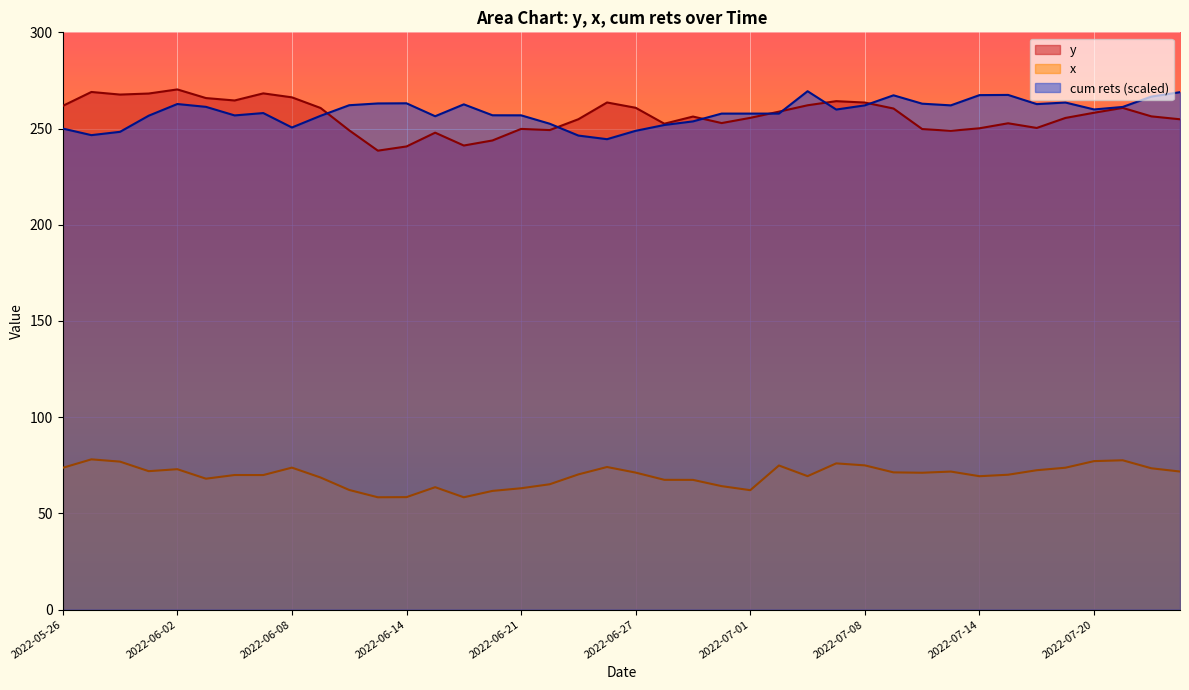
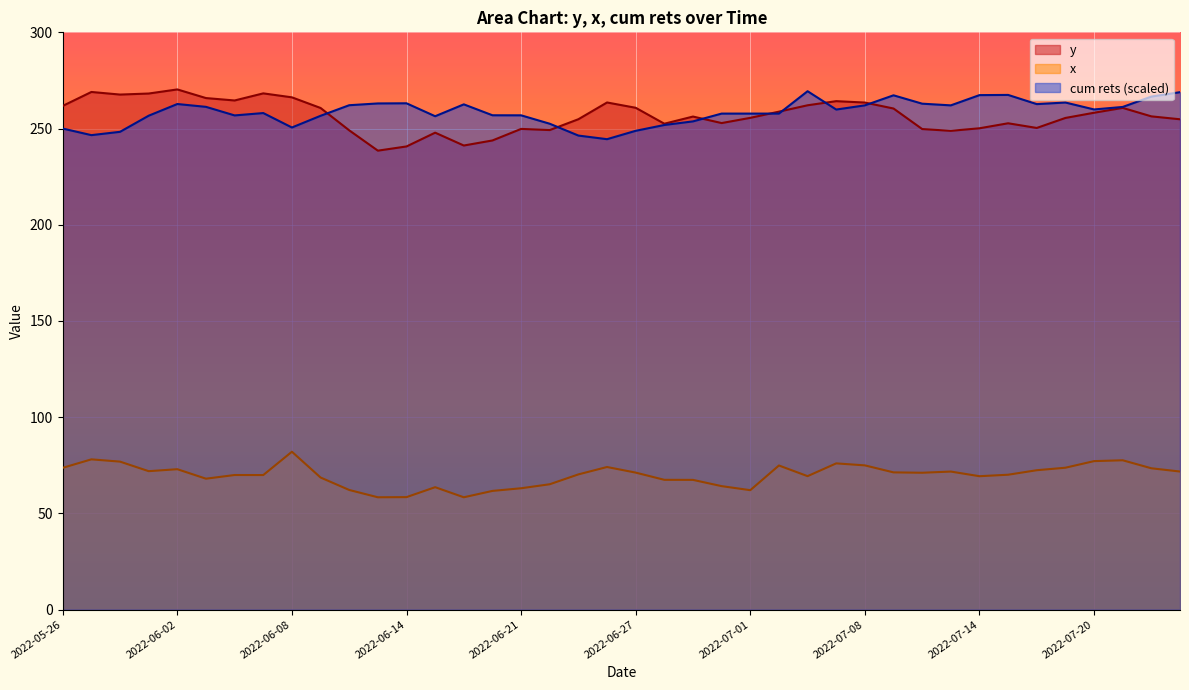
  {
    "y": {
      "2022-05-26": 262,
      "2022-06-02": 270,
      "2022-06-08": 266,
      "2022-06-14": 241,
      "2022-06-21": 250,
      "2022-06-27": 261,
      "2022-07-01": 256,
      "2022-07-08": 264,
      "2022-07-14": 250,
      "2022-07-20": 258
    },
    "x": {
      "2022-05-26": 74,
      "2022-06-02": 73,
-     "2022-06-08": 74,
+     "2022-06-08": 82,
      "2022-06-14": 58,
      "2022-06-21": 63,
      "2022-06-27": 71,
      "2022-07-01": 62,
      "2022-07-08": 75,
      "2022-07-14": 69,
      "2022-07-20": 77
    },
    "cum rets (scaled)": {
      "2022-05-26": 250,
      "2022-06-02": 263,
      "2022-06-08": 251,
      "2022-06-14": 263,
      "2022-06-21": 257,
      "2022-06-27": 249,
      "2022-07-01": 258,
      "2022-07-08": 262,
      "2022-07-14": 267,
      "2022-07-20": 260
    }
  }
